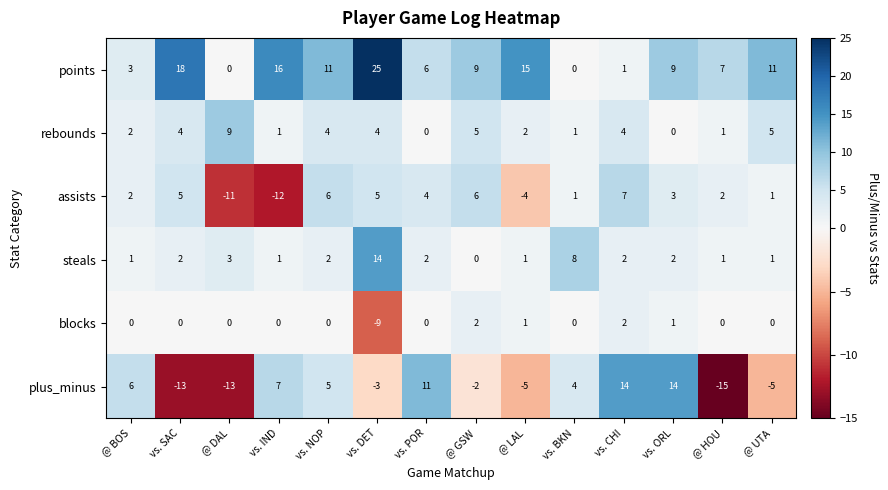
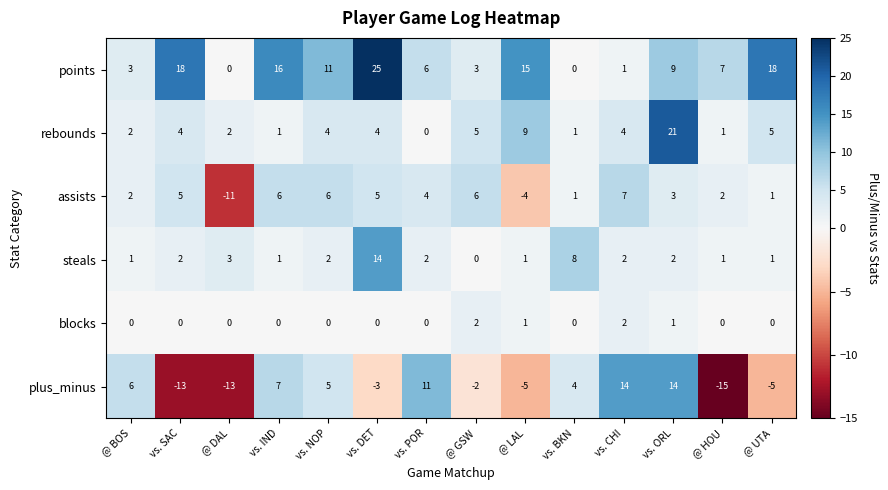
  {
    "points": {
      "@ BOS": 3,
      "vs. SAC": 18,
      "@ DAL": 0,
      "vs. IND": 16,
      "vs. NOP": 11,
      "vs. DET": 25,
      "vs. POR": 6,
-     "@ GSW": 9,
+     "@ GSW": 3,
      "@ LAL": 15,
      "vs. BKN": 0,
      "vs. CHI": 1,
      "vs. ORL": 9,
      "@ HOU": 7,
-     "@ UTA": 11
+     "@ UTA": 18
    },
    "rebounds": {
      "@ BOS": 2,
      "vs. SAC": 4,
-     "@ DAL": 9,
+     "@ DAL": 2,
      "vs. IND": 1,
      "vs. NOP": 4,
      "vs. DET": 4,
      "vs. POR": 0,
      "@ GSW": 5,
-     "@ LAL": 2,
+     "@ LAL": 9,
      "vs. BKN": 1,
      "vs. CHI": 4,
-     "vs. ORL": 0,
+     "vs. ORL": 21,
      "@ HOU": 1,
      "@ UTA": 5
    },
    "assists": {
      "@ BOS": 2,
      "vs. SAC": 5,
      "@ DAL": -11,
-     "vs. IND": -12,
+     "vs. IND": 6,
      "vs. NOP": 6,
      "vs. DET": 5,
      "vs. POR": 4,
      "@ GSW": 6,
      "@ LAL": -4,
      "vs. BKN": 1,
      "vs. CHI": 7,
      "vs. ORL": 3,
      "@ HOU": 2,
      "@ UTA": 1
    },
    "steals": {
      "@ BOS": 1,
      "vs. SAC": 2,
      "@ DAL": 3,
      "vs. IND": 1,
      "vs. NOP": 2,
      "vs. DET": 14,
      "vs. POR": 2,
      "@ GSW": 0,
      "@ LAL": 1,
      "vs. BKN": 8,
      "vs. CHI": 2,
      "vs. ORL": 2,
      "@ HOU": 1,
      "@ UTA": 1
    },
    "blocks": {
      "@ BOS": 0,
      "vs. SAC": 0,
      "@ DAL": 0,
      "vs. IND": 0,
      "vs. NOP": 0,
-     "vs. DET": -9,
+     "vs. DET": 0,
      "vs. POR": 0,
      "@ GSW": 2,
      "@ LAL": 1,
      "vs. BKN": 0,
      "vs. CHI": 2,
      "vs. ORL": 1,
      "@ HOU": 0,
      "@ UTA": 0
    },
    "plus_minus": {
      "@ BOS": 6,
      "vs. SAC": -13,
      "@ DAL": -13,
      "vs. IND": 7,
      "vs. NOP": 5,
      "vs. DET": -3,
      "vs. POR": 11,
      "@ GSW": -2,
      "@ LAL": -5,
      "vs. BKN": 4,
      "vs. CHI": 14,
      "vs. ORL": 14,
      "@ HOU": -15,
      "@ UTA": -5
    }
  }
